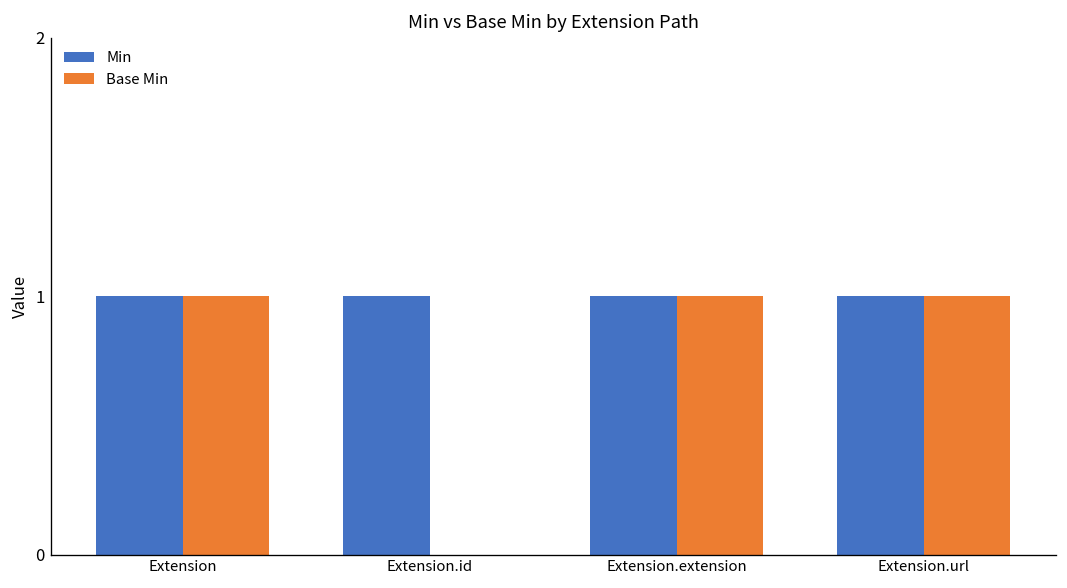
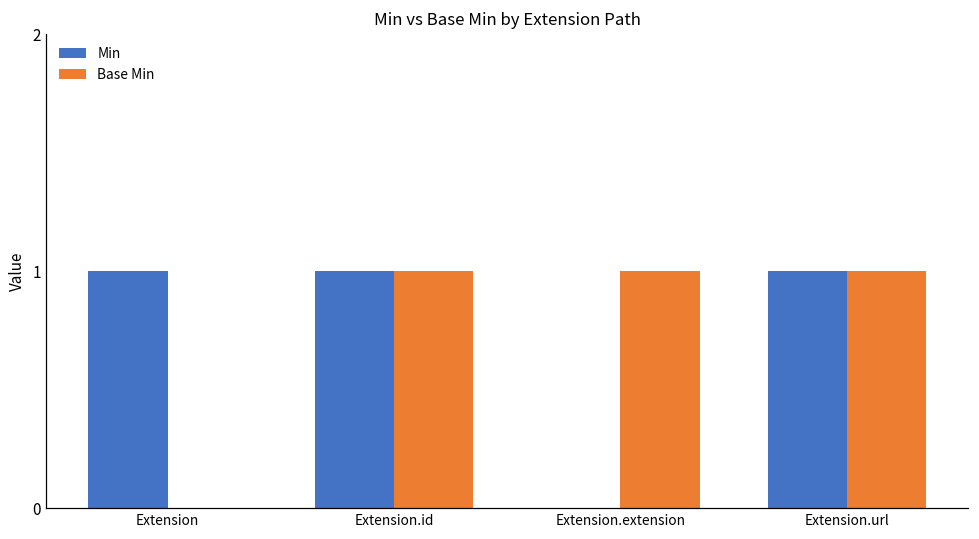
  {
    "Min": {
      "Extension": 1,
      "Extension.id": 1,
-     "Extension.extension": 1,
+     "Extension.extension": 0,
      "Extension.url": 1
    },
    "Base Min": {
-     "Extension": 1,
-     "Extension.id": 0,
+     "Extension": 0,
+     "Extension.id": 1,
      "Extension.extension": 1,
      "Extension.url": 1
    }
  }
